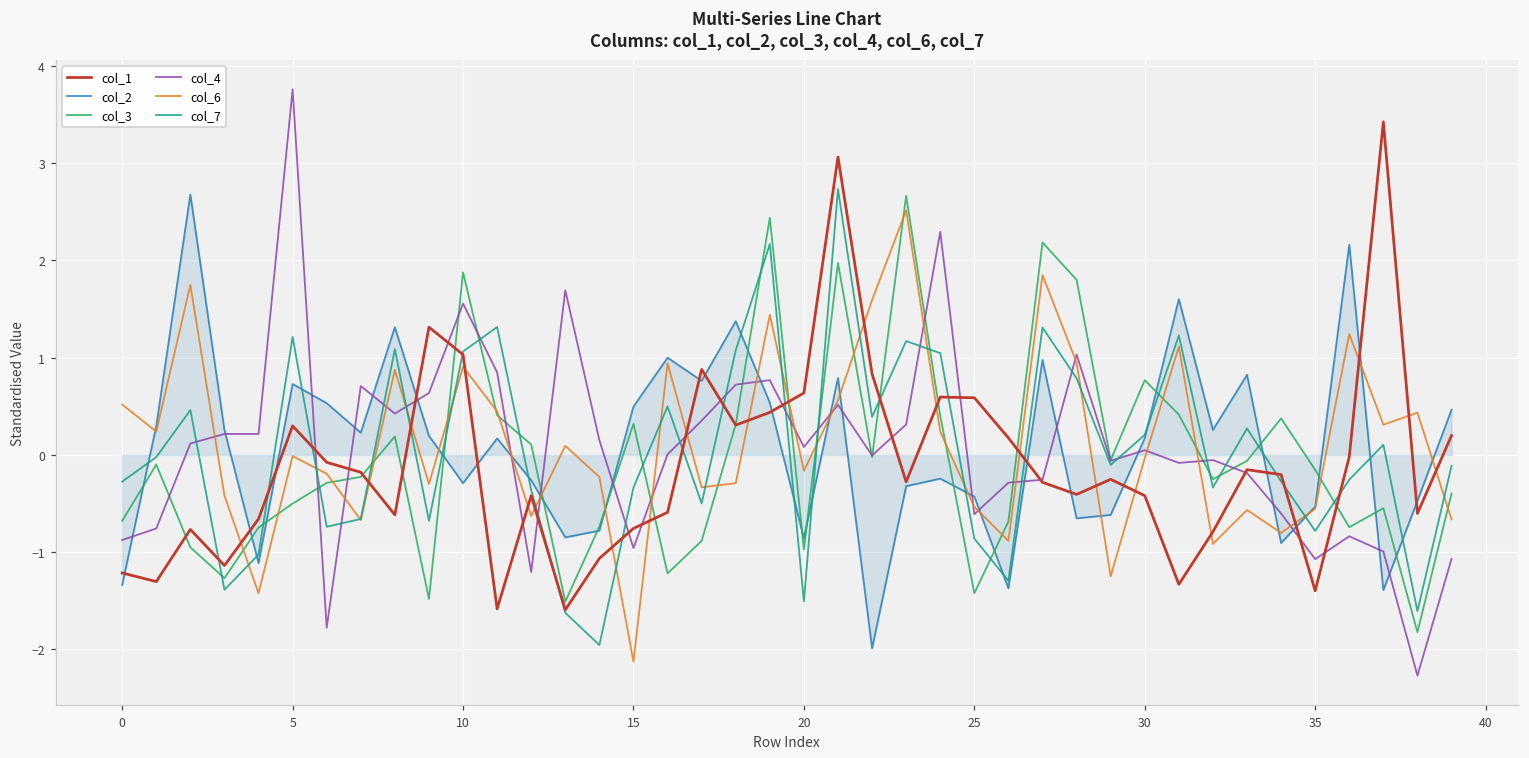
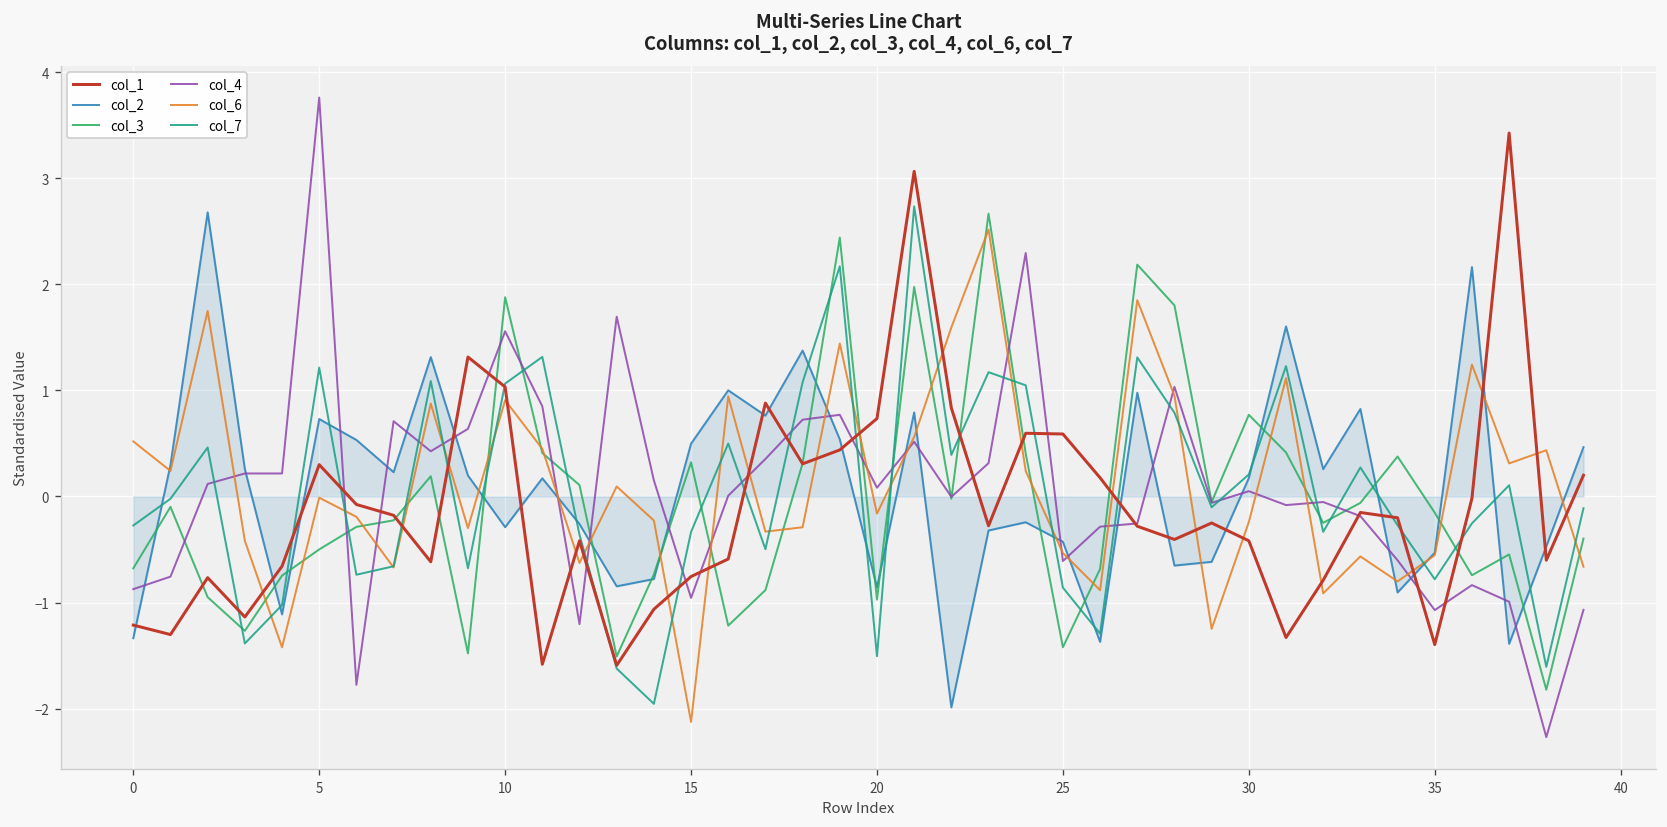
  {
    "col_1": {
      "0": -1.2,
      "5": 0.3,
      "10": 1.0,
      "15": -0.8,
-     "20": 0.6,
+     "20": 0.7,
      "25": 0.6,
      "30": -0.4,
      "35": -1.4
    },
    "col_4": {
      "0": -0.9,
      "5": 3.8,
      "10": 1.6,
      "15": -1.0,
      "20": 0.1,
      "25": -0.6,
      "30": 0.0,
      "35": -1.1
    },
    "col_6": {
      "0": 0.5,
      "5": 0.0,
      "10": 0.9,
      "15": -2.1,
      "20": -0.2,
      "25": -0.5,
-     "30": 0.0
+     "30": -0.2
    }
  }
